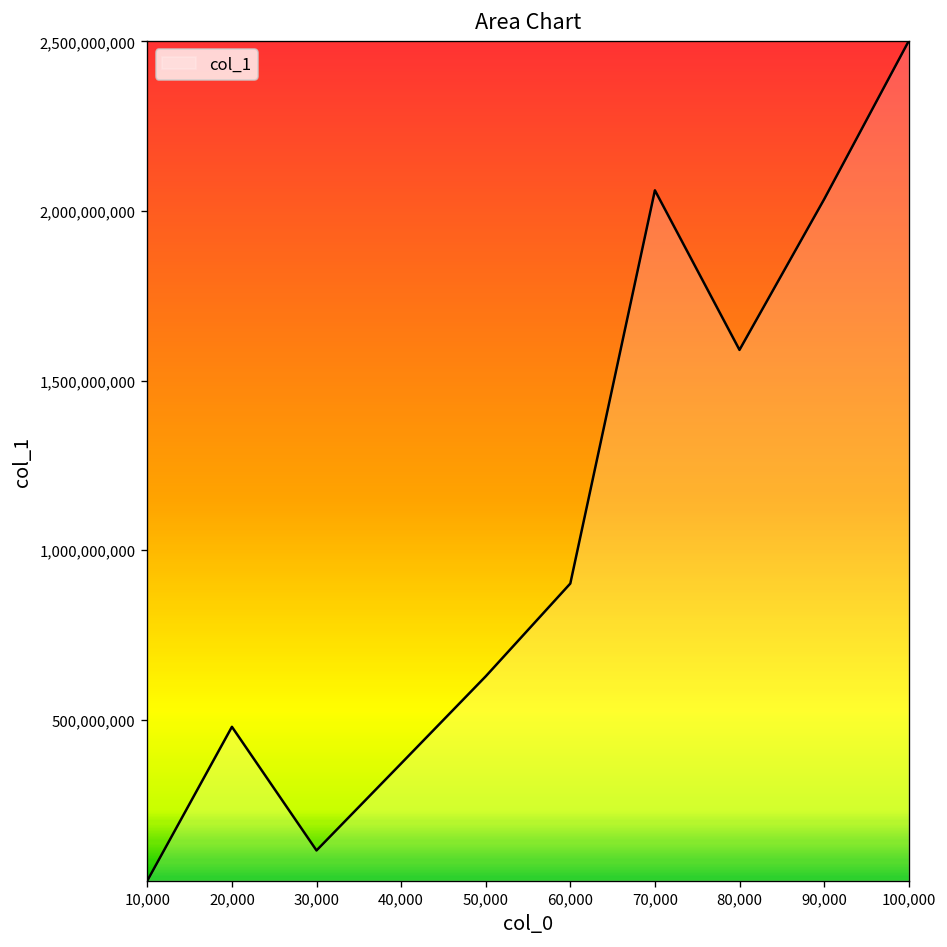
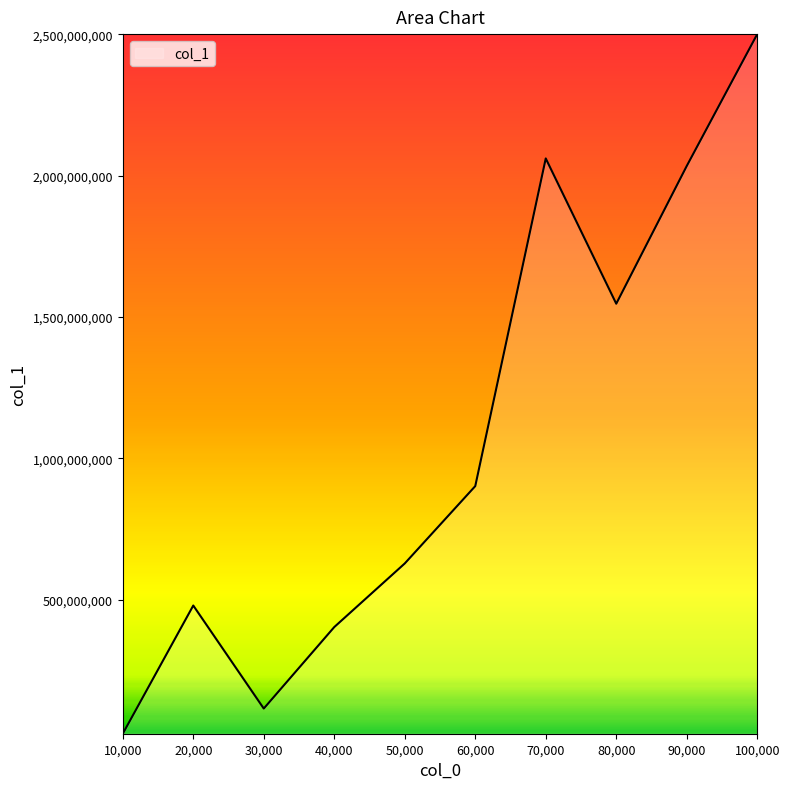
  {
    "10,000": "30,000,000",
    "20,000": "480,000,000",
    "30,000": "110,000,000",
-   "40,000": "370,000,000",
+   "40,000": "400,000,000",
    "50,000": "630,000,000",
    "60,000": "900,000,000",
    "70,000": "2,060,000,000",
-   "80,000": "1,590,000,000",
+   "80,000": "1,550,000,000",
    "90,000": "2,030,000,000",
    "100,000": "2,500,000,000"
  }
